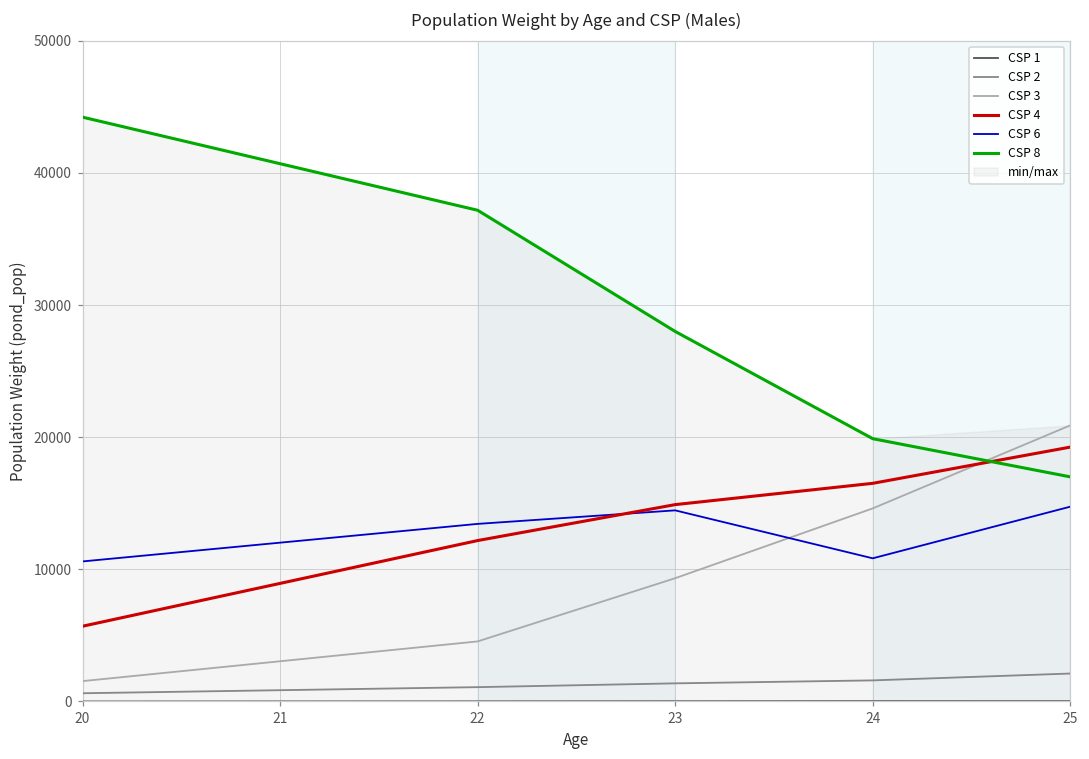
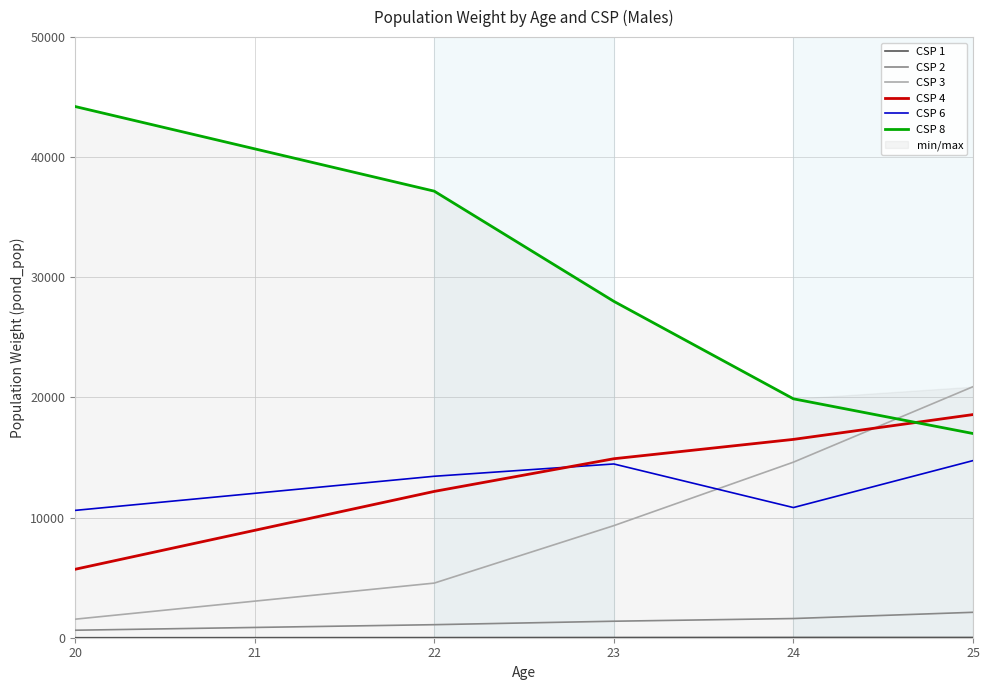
  {
    "CSP 1": {
      "20": 0,
      "22": 0,
      "23": 0,
      "24": 0,
      "25": 0
    },
    "CSP 4": {
      "20": 5700,
      "22": 12200,
      "23": 14900,
      "24": 16500,
-     "25": 19300
+     "25": 18600
    },
    "CSP 6": {
      "20": 10600,
      "22": 13400,
      "23": 14500,
      "24": 10800,
      "25": 14700
    },
    "CSP 8": {
      "25": 17000
    }
  }
